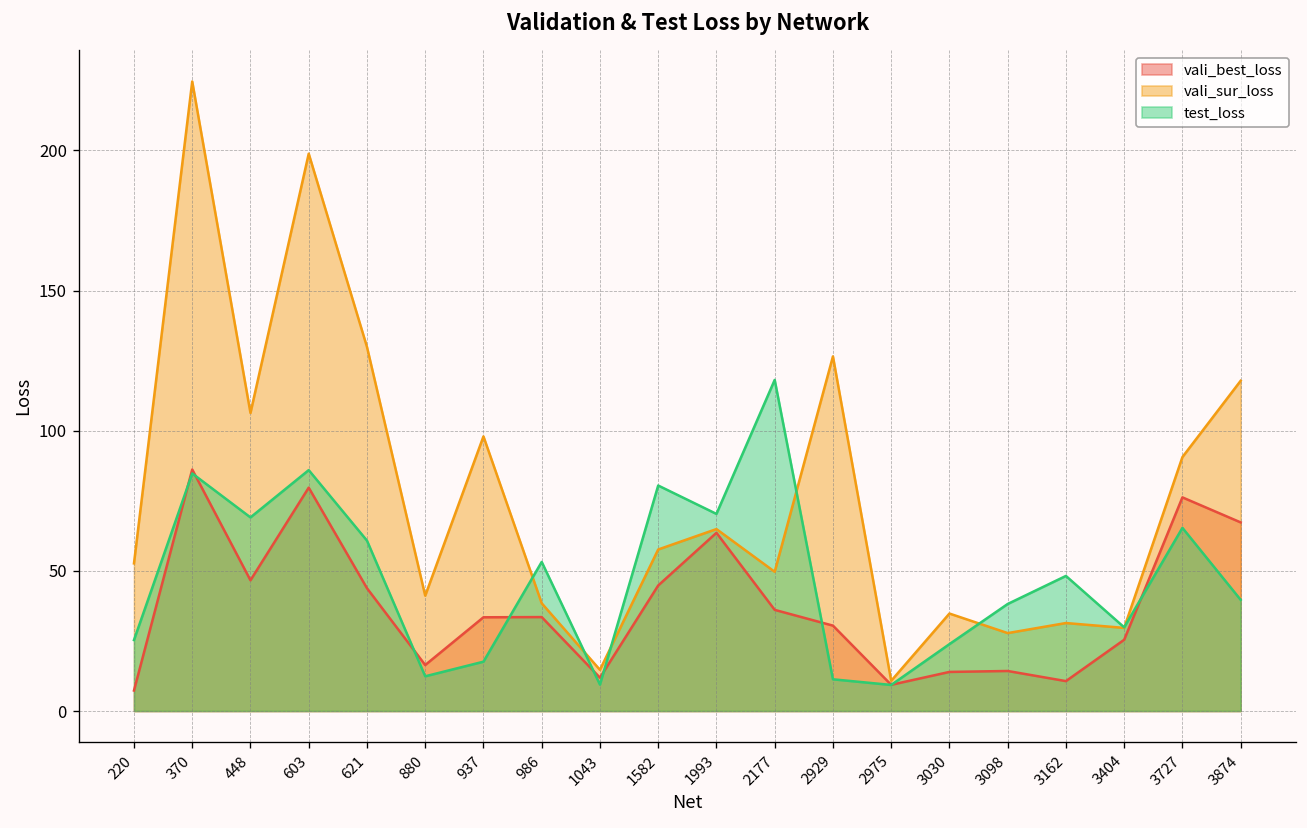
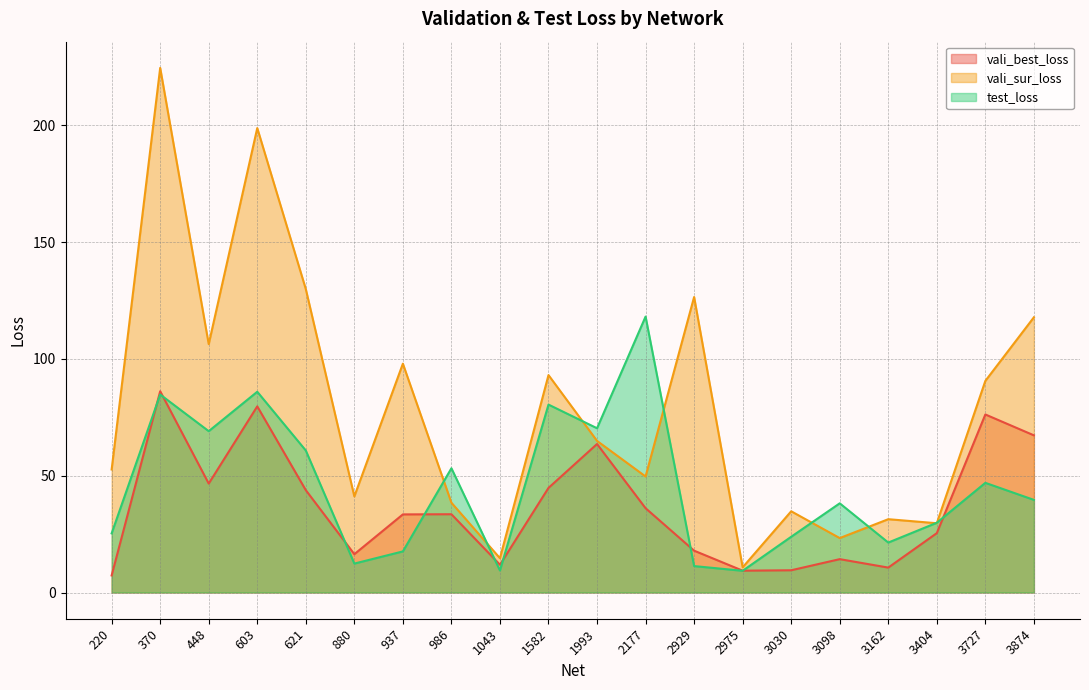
  {
    "vali_best_loss": {
      "220": 7,
      "370": 86,
      "448": 47,
      "603": 80,
      "621": 44,
      "880": 16,
      "937": 33,
      "986": 34,
      "1043": 12,
      "1582": 45,
      "1993": 64,
      "2177": 36,
-     "2929": 30,
-     "3030": 14,
+     "2929": 18,
+     "3030": 10,
      "3098": 14,
      "3162": 11,
      "3404": 25,
      "3727": 76,
      "3874": 67
    },
    "vali_sur_loss": {
      "220": 53,
      "370": 225,
      "448": 106,
      "603": 199,
      "621": 130,
      "880": 41,
      "937": 98,
      "986": 38,
      "1043": 15,
-     "1582": 58,
+     "1582": 93,
      "1993": 65,
      "2177": 50,
      "2929": 127,
      "2975": 11,
      "3030": 35,
-     "3098": 28,
+     "3098": 23,
      "3162": 31,
      "3727": 91,
      "3874": 118
    },
    "test_loss": {
      "220": 25,
      "370": 85,
      "448": 69,
      "603": 86,
      "621": 61,
      "880": 12,
      "937": 18,
      "986": 53,
      "1043": 9,
      "1582": 80,
      "1993": 70,
      "2177": 118,
      "2929": 11,
      "3030": 24,
      "3098": 38,
-     "3162": 48,
-     "3727": 65,
+     "3162": 21,
+     "3727": 47,
      "3874": 40
    }
  }
